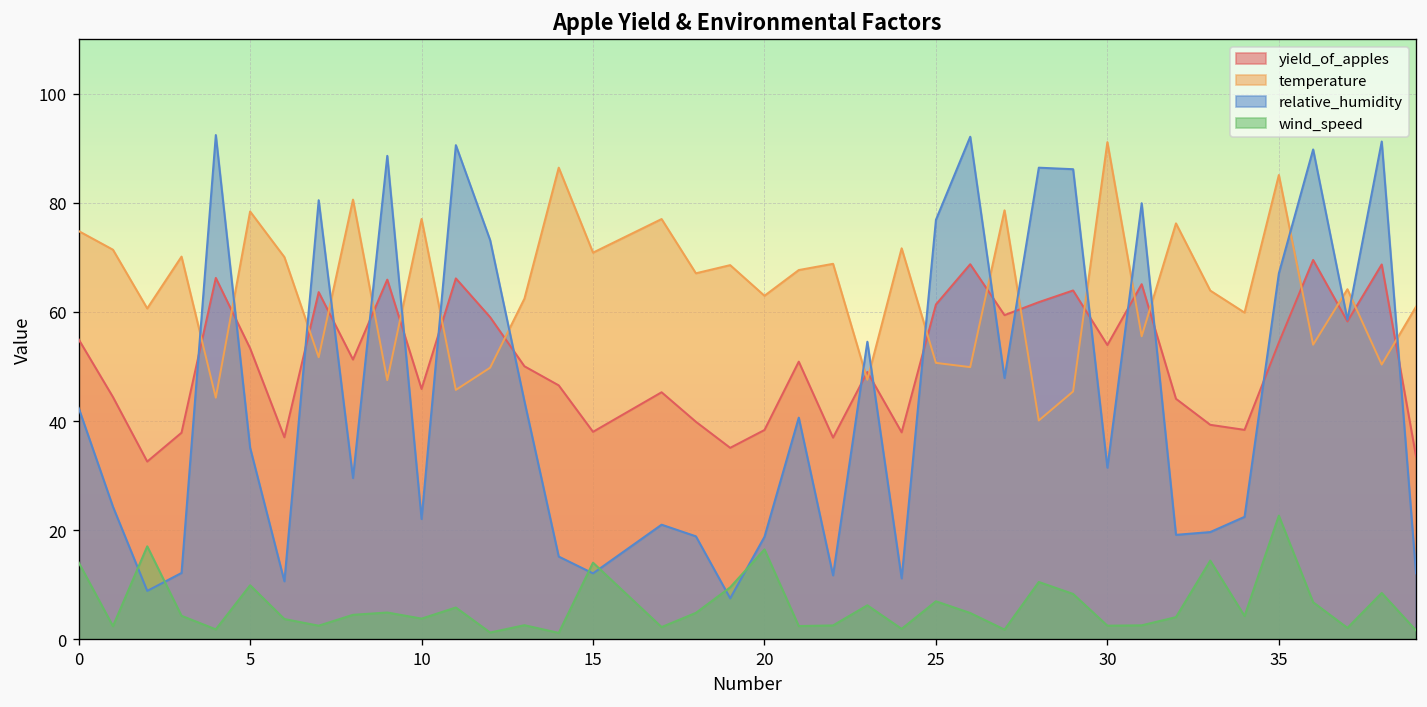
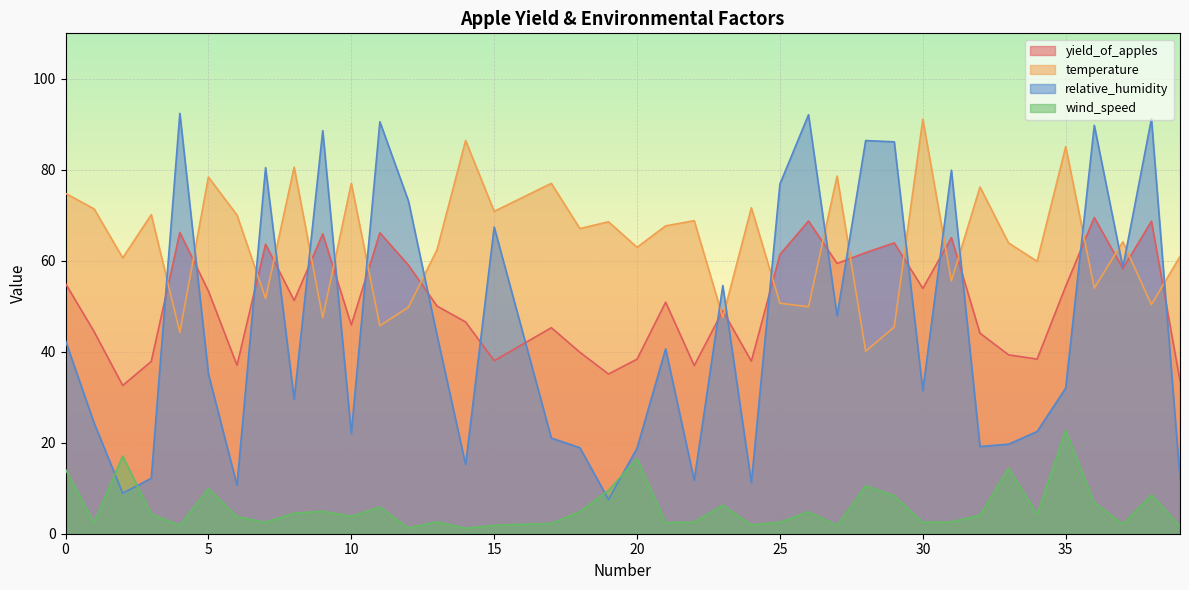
  {
    "relative_humidity": {
      "0": 42,
      "5": 35,
      "10": 22,
-     "15": 12,
+     "15": 67,
      "20": 19,
      "25": 77,
      "30": 31,
-     "35": 67
+     "35": 32
    },
    "wind_speed": {
      "0": 14,
      "5": 10,
      "10": 4,
-     "15": 14,
+     "15": 2,
      "20": 17,
-     "25": 7,
+     "25": 3,
      "30": 3,
      "35": 23
    }
  }
